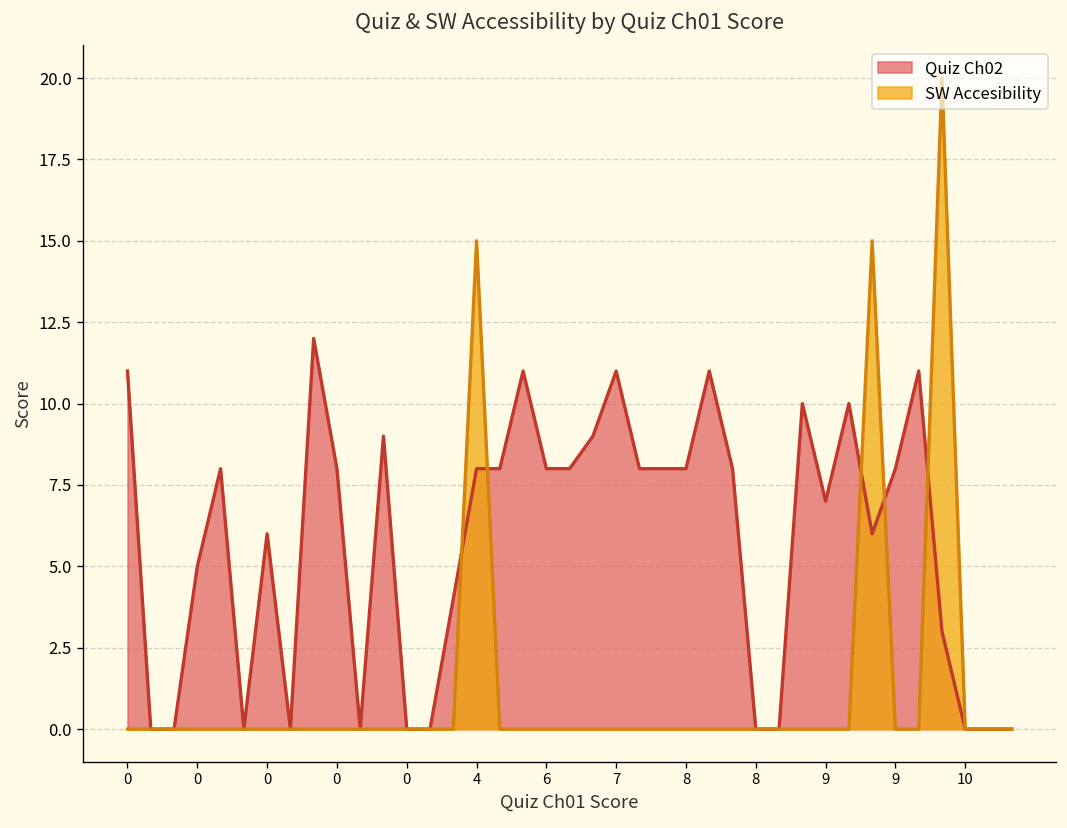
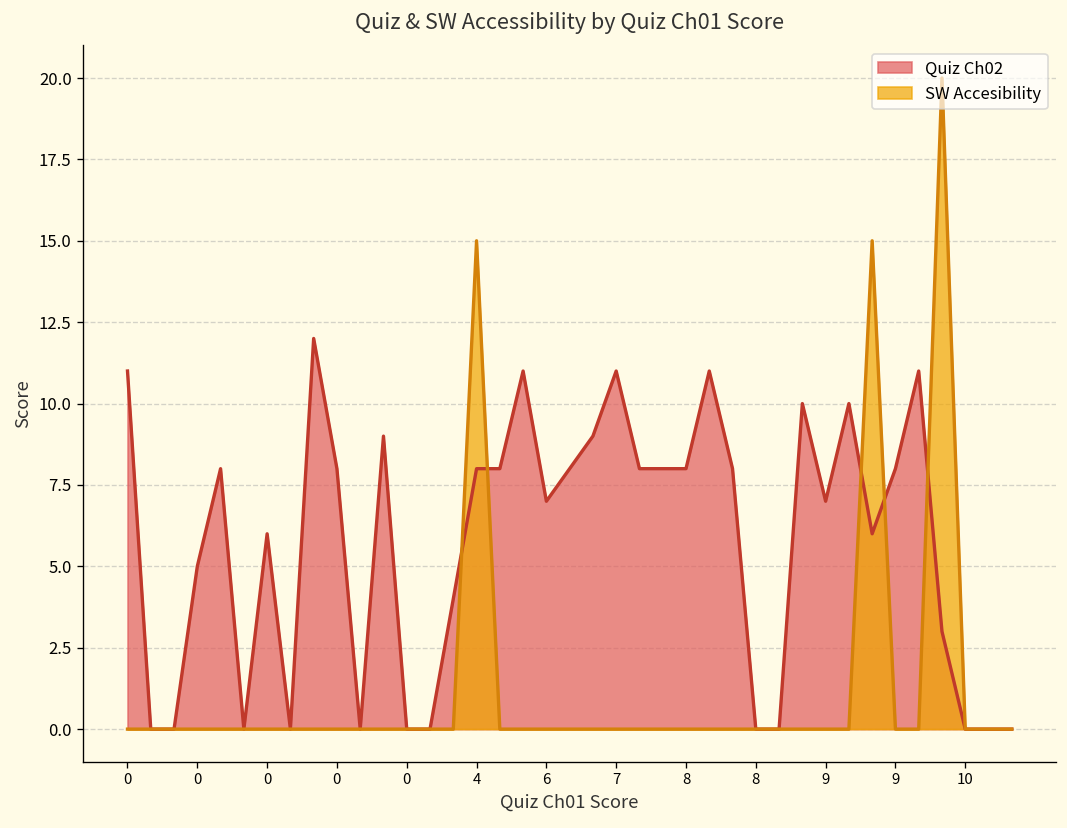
  {
    "Quiz Ch02": {
-     "6": 8
+     "6": 7
    },
    "SW Accesibility": {
      "6": 0
    }
  }
